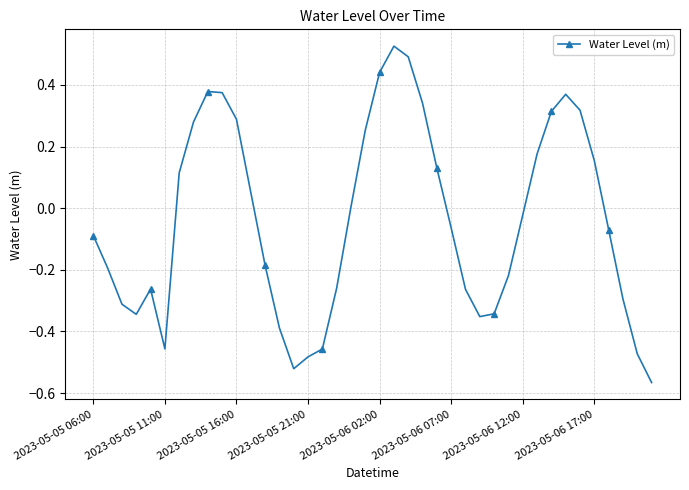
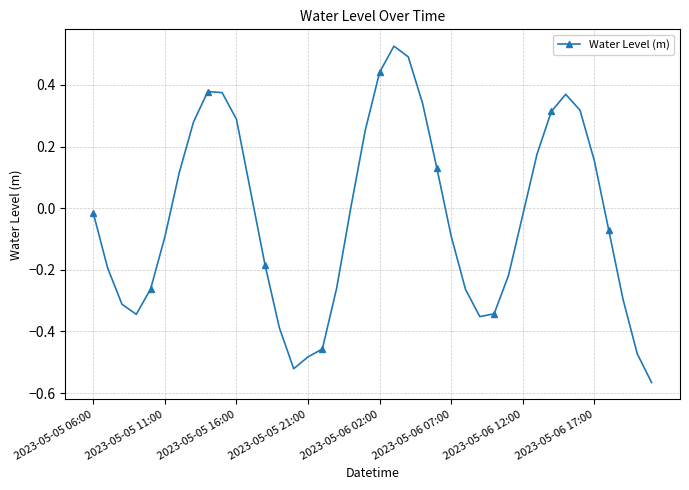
  {
-   "2023-05-05 06:00": -0.09,
-   "2023-05-05 11:00": -0.46,
+   "2023-05-05 06:00": -0.02,
+   "2023-05-05 11:00": -0.09,
    "2023-05-05 16:00": 0.29,
    "2023-05-05 21:00": -0.48,
    "2023-05-06 02:00": 0.44,
-   "2023-05-06 07:00": -0.06,
+   "2023-05-06 07:00": -0.09,
    "2023-05-06 12:00": -0.02,
    "2023-05-06 17:00": 0.15
  }
